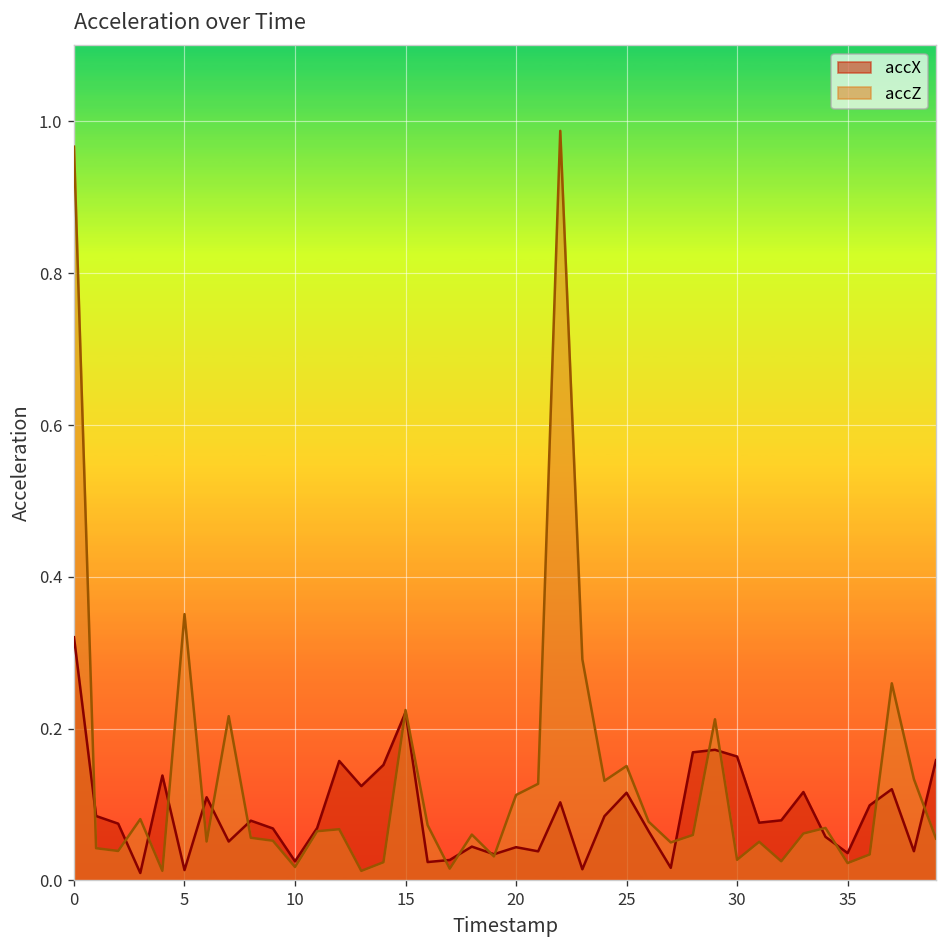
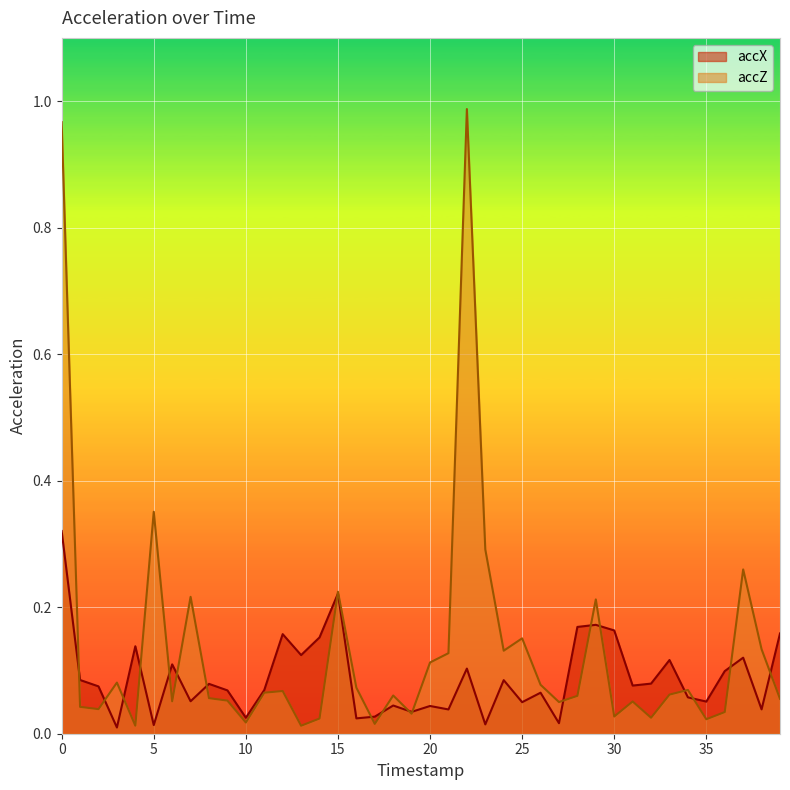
  {
    "accX": {
      "0": 0.32,
      "5": 0.01,
      "10": 0.03,
      "20": 0.04,
-     "25": 0.12,
+     "25": 0.05,
      "30": 0.16,
-     "35": 0.04
+     "35": 0.05
    },
    "accZ": {
      "0": 0.97,
      "5": 0.35,
      "10": 0.02,
      "20": 0.11,
      "25": 0.15,
      "30": 0.03,
      "35": 0.02
    }
  }
